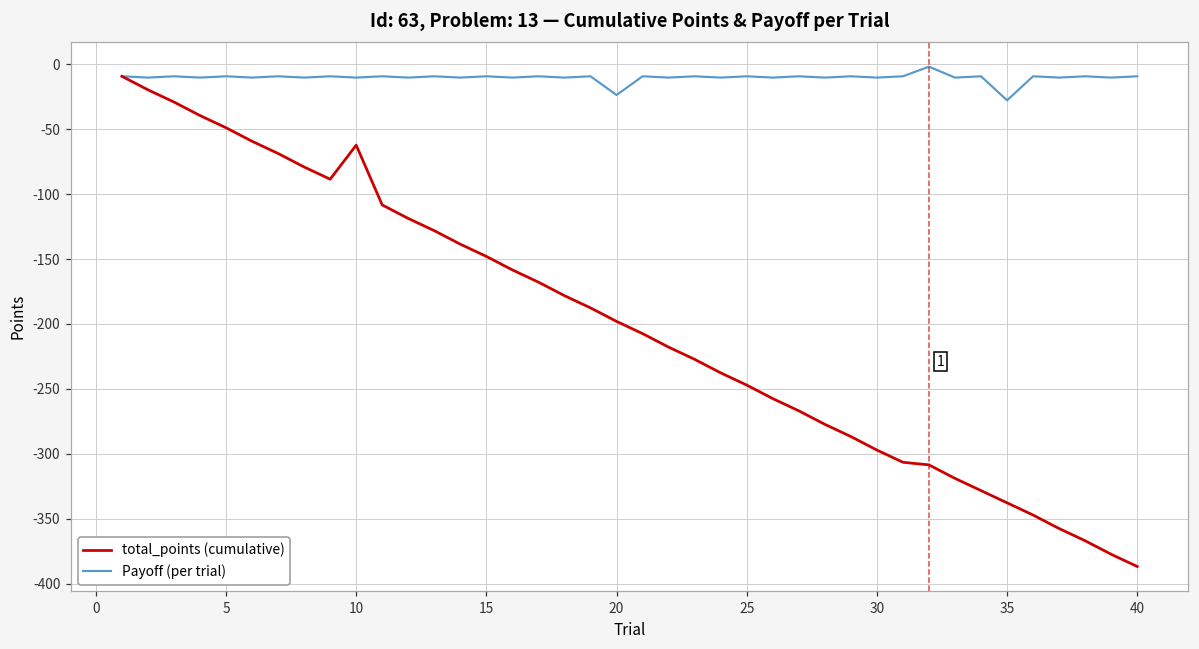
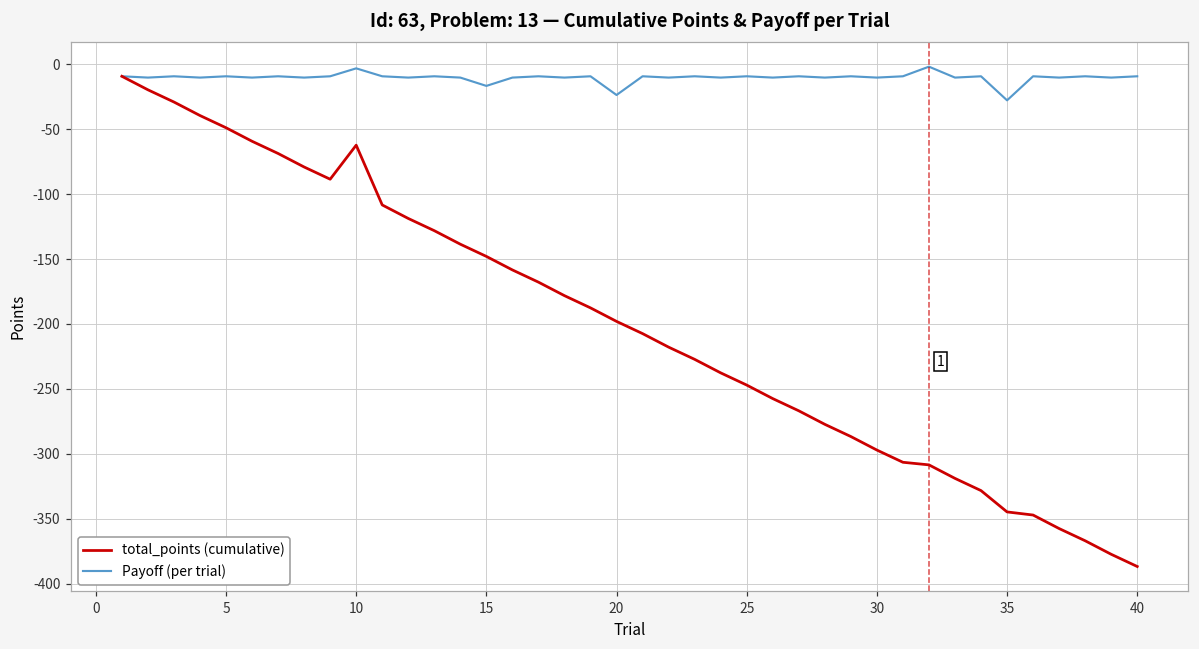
  {
    "total_points (cumulative)": {
      "5": -49,
      "10": -62,
      "15": -148,
      "20": -198,
      "25": -247,
      "30": -297,
-     "35": -338,
+     "35": -345,
      "40": -387
    },
    "Payoff (per trial)": {
      "5": -9,
-     "10": -10,
-     "15": -9,
+     "10": -3,
+     "15": -17,
      "20": -24,
      "25": -9,
      "30": -10,
      "35": -28,
      "40": -9
    }
  }
